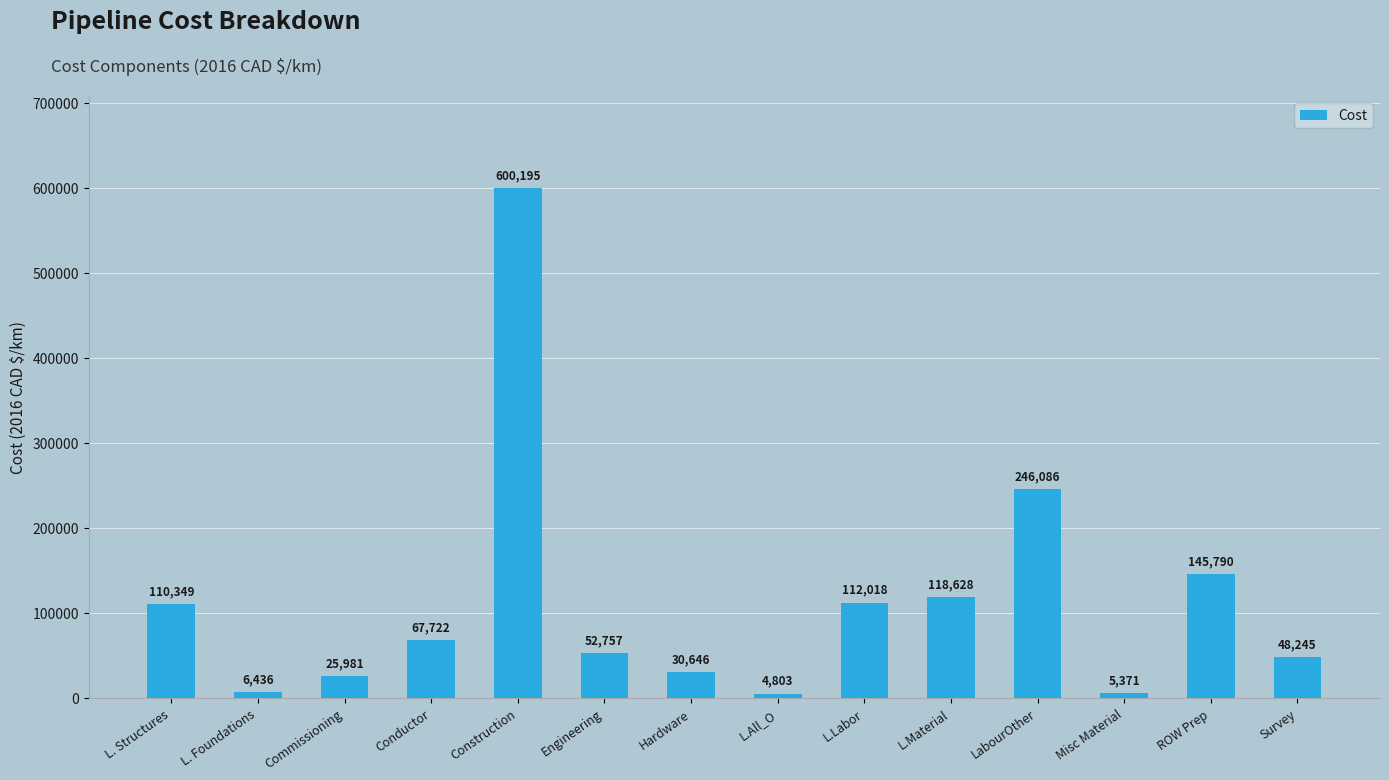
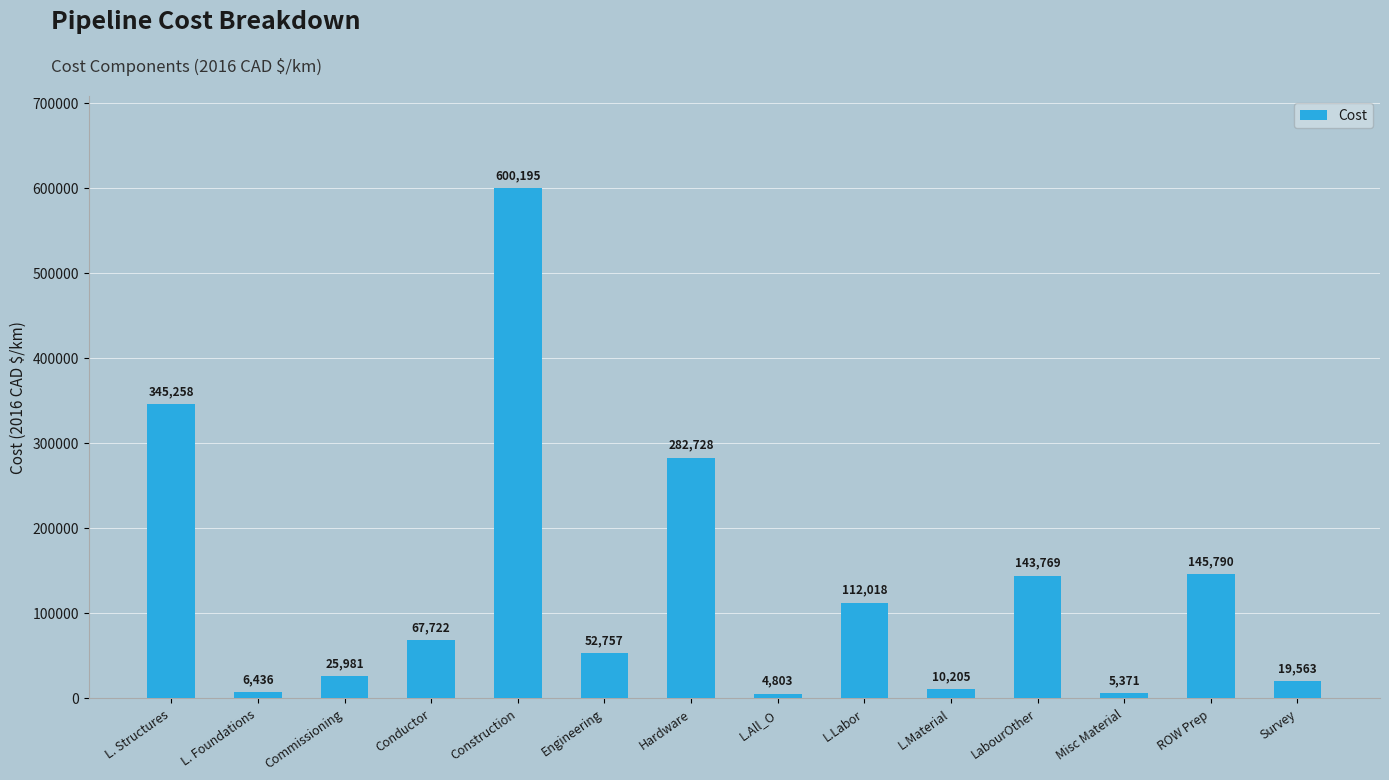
  {
-   "L. Structures": "110,349",
+   "L. Structures": "345,258",
    "L. Foundations": "6,436",
    "Commissioning": "25,981",
    "Conductor": "67,722",
    "Construction": "600,195",
    "Engineering": "52,757",
-   "Hardware": "30,646",
+   "Hardware": "282,728",
    "L.All_O": "4,803",
    "L.Labor": "112,018",
-   "L.Material": "118,628",
-   "LabourOther": "246,086",
+   "L.Material": "10,205",
+   "LabourOther": "143,769",
    "Misc Material": "5,371",
    "ROW Prep": "145,790",
-   "Survey": "48,245"
+   "Survey": "19,563"
  }
